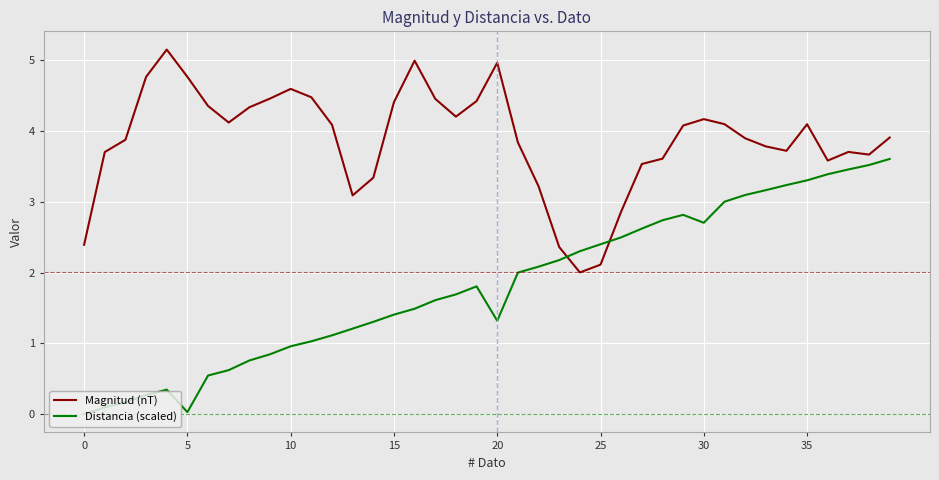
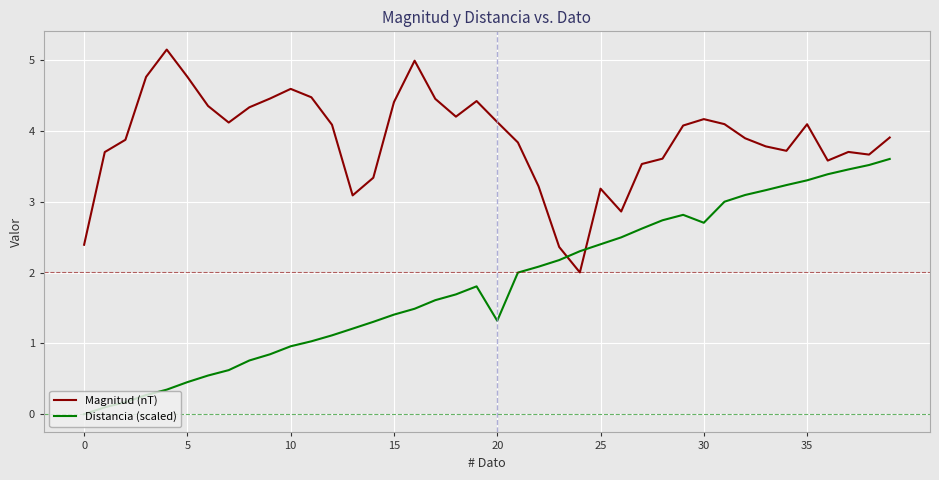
  {
    "Magnitud (nT)": {
      "0": 2.4,
      "5": 4.8,
      "10": 4.6,
      "15": 4.4,
-     "20": 5.0,
-     "25": 2.1,
+     "20": 4.1,
+     "25": 3.2,
      "30": 4.2,
      "35": 4.1
    },
    "Distancia (scaled)": {
-     "5": 0.0,
+     "5": 0.5,
      "10": 1.0,
      "15": 1.4,
      "20": 1.3,
      "25": 2.4,
      "30": 2.7,
      "35": 3.3
    }
  }
